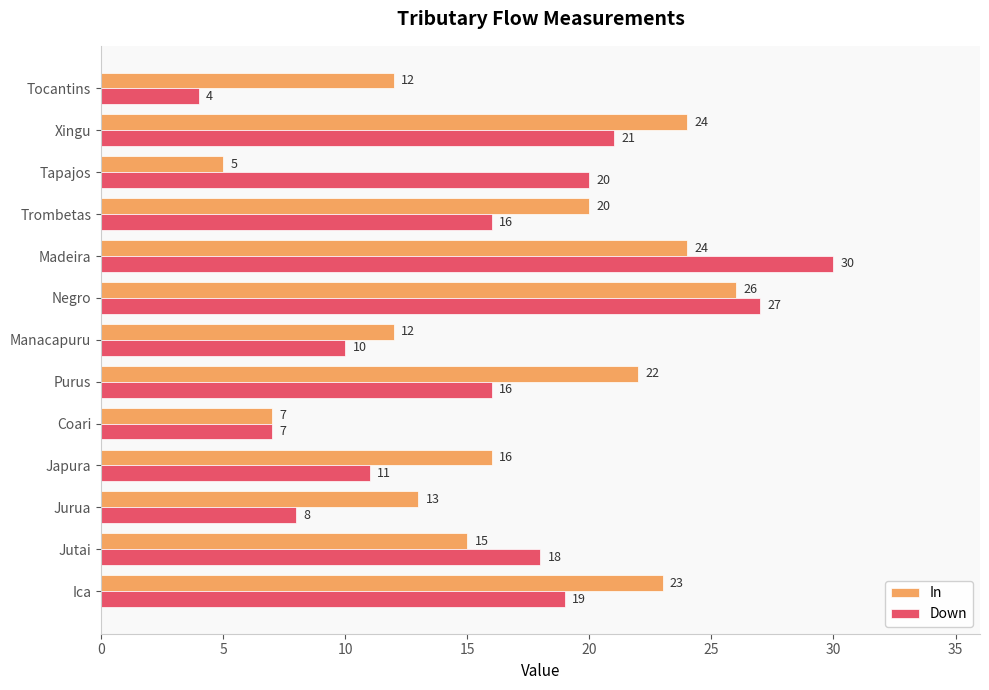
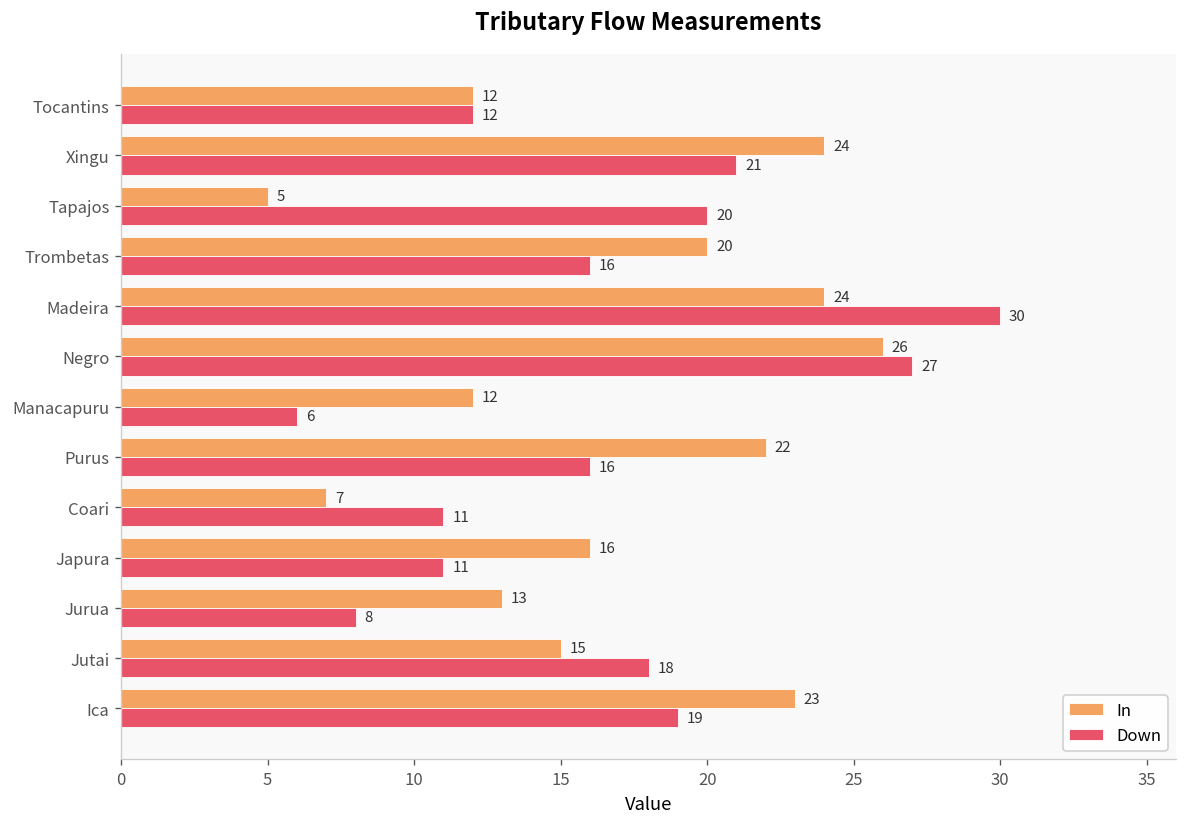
  {
    "In": {
      "Tocantins": 12,
      "Xingu": 24,
      "Tapajos": 5,
      "Trombetas": 20,
      "Madeira": 24,
      "Negro": 26,
      "Manacapuru": 12,
      "Purus": 22,
      "Coari": 7,
      "Japura": 16,
      "Jurua": 13,
      "Jutai": 15,
      "Ica": 23
    },
    "Down": {
-     "Tocantins": 4,
+     "Tocantins": 12,
      "Xingu": 21,
      "Tapajos": 20,
      "Trombetas": 16,
      "Madeira": 30,
      "Negro": 27,
-     "Manacapuru": 10,
+     "Manacapuru": 6,
      "Purus": 16,
-     "Coari": 7,
+     "Coari": 11,
      "Japura": 11,
      "Jurua": 8,
      "Jutai": 18,
      "Ica": 19
    }
  }
